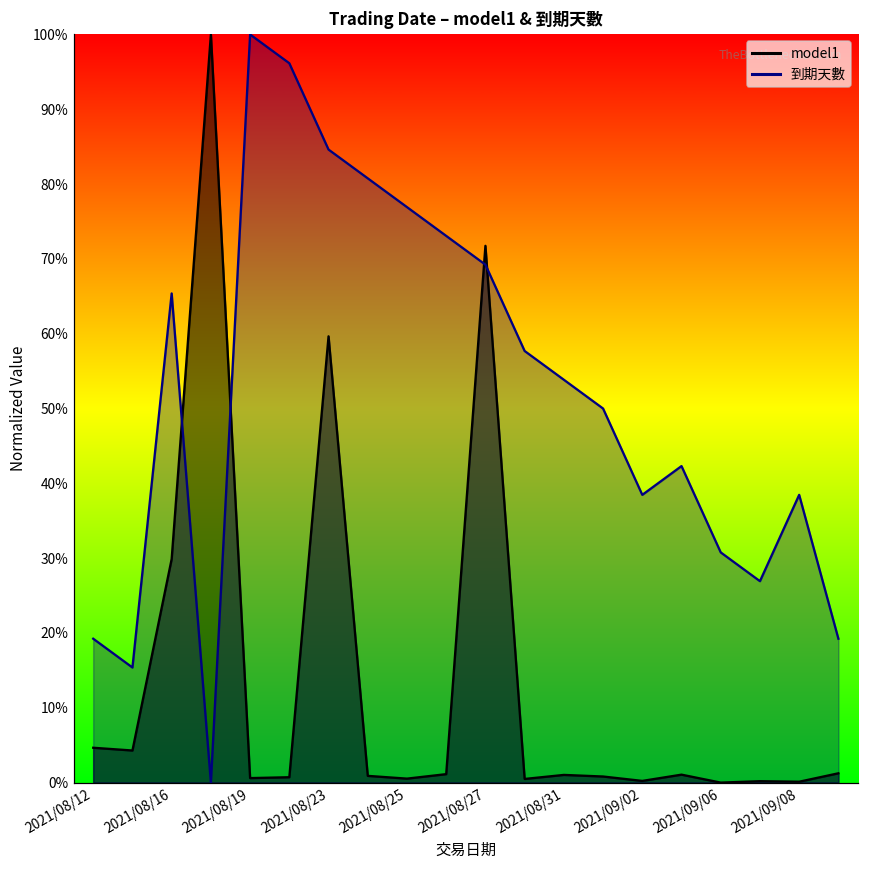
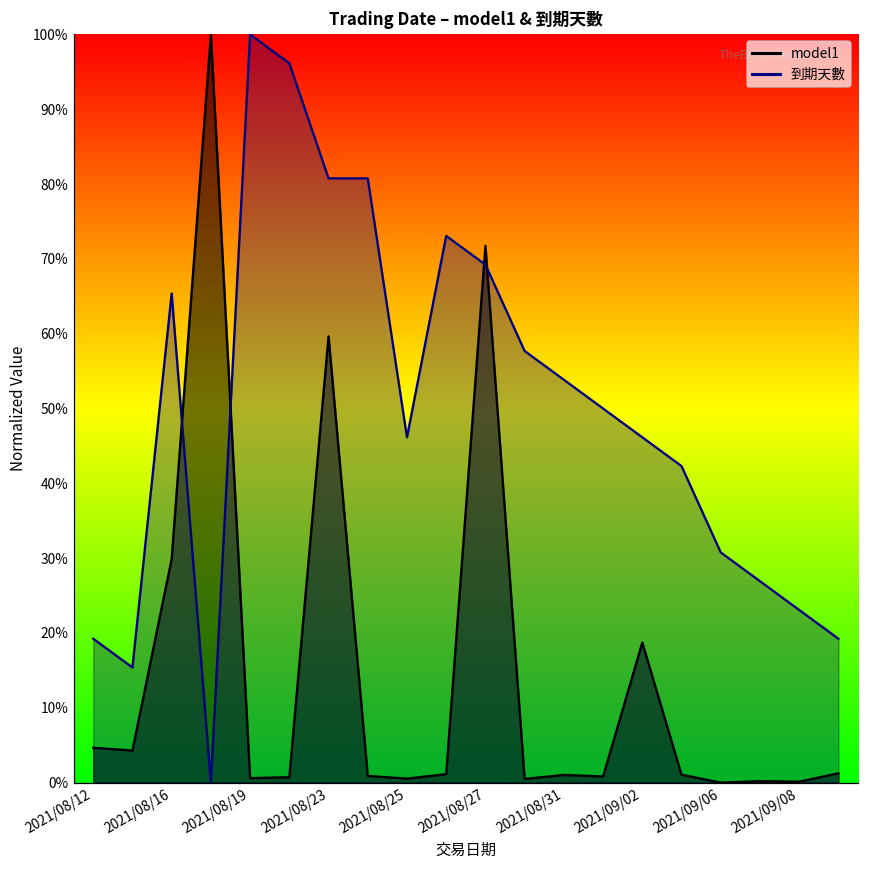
  {
    "model1": {
      "2021/08/12": "5%",
      "2021/08/16": "30%",
      "2021/08/19": "1%",
      "2021/08/23": "60%",
      "2021/08/25": "1%",
      "2021/08/27": "72%",
      "2021/08/31": "1%",
-     "2021/09/02": "0%",
+     "2021/09/02": "19%",
      "2021/09/06": "0%",
      "2021/09/08": "0%"
    },
    "到期天數": {
      "2021/08/12": "19%",
      "2021/08/16": "65%",
      "2021/08/19": "100%",
-     "2021/08/23": "85%",
-     "2021/08/25": "77%",
+     "2021/08/23": "81%",
+     "2021/08/25": "46%",
      "2021/08/27": "69%",
      "2021/08/31": "54%",
-     "2021/09/02": "38%",
+     "2021/09/02": "46%",
      "2021/09/06": "31%",
-     "2021/09/08": "38%"
+     "2021/09/08": "23%"
    }
  }
